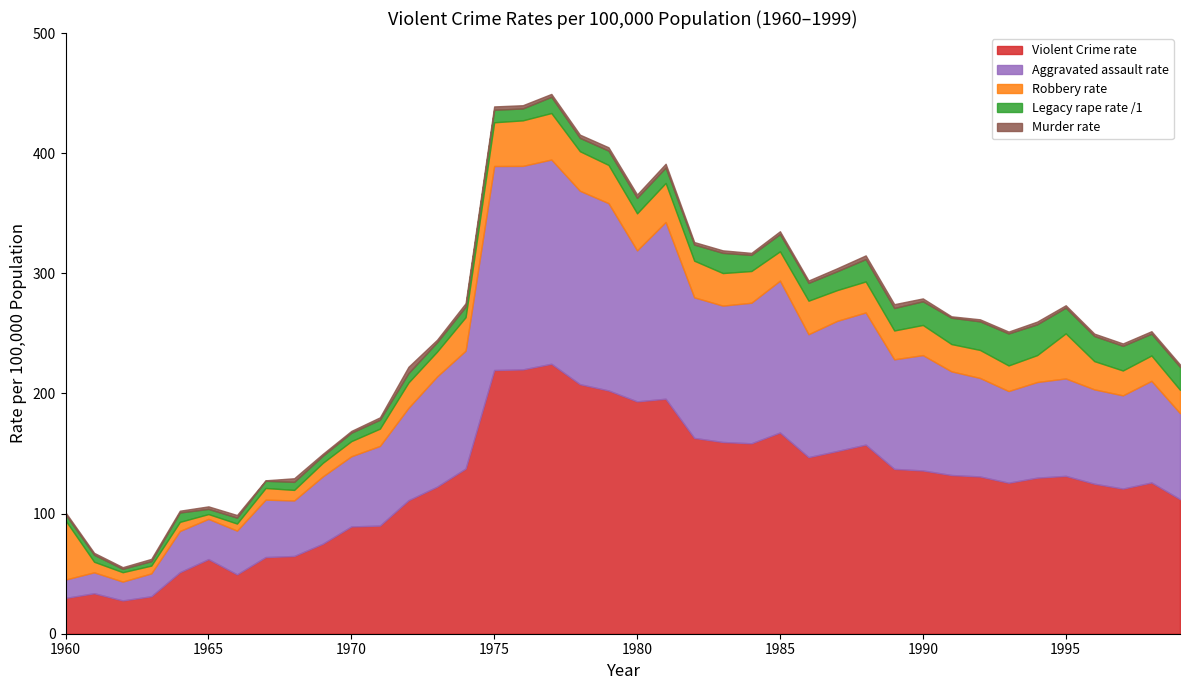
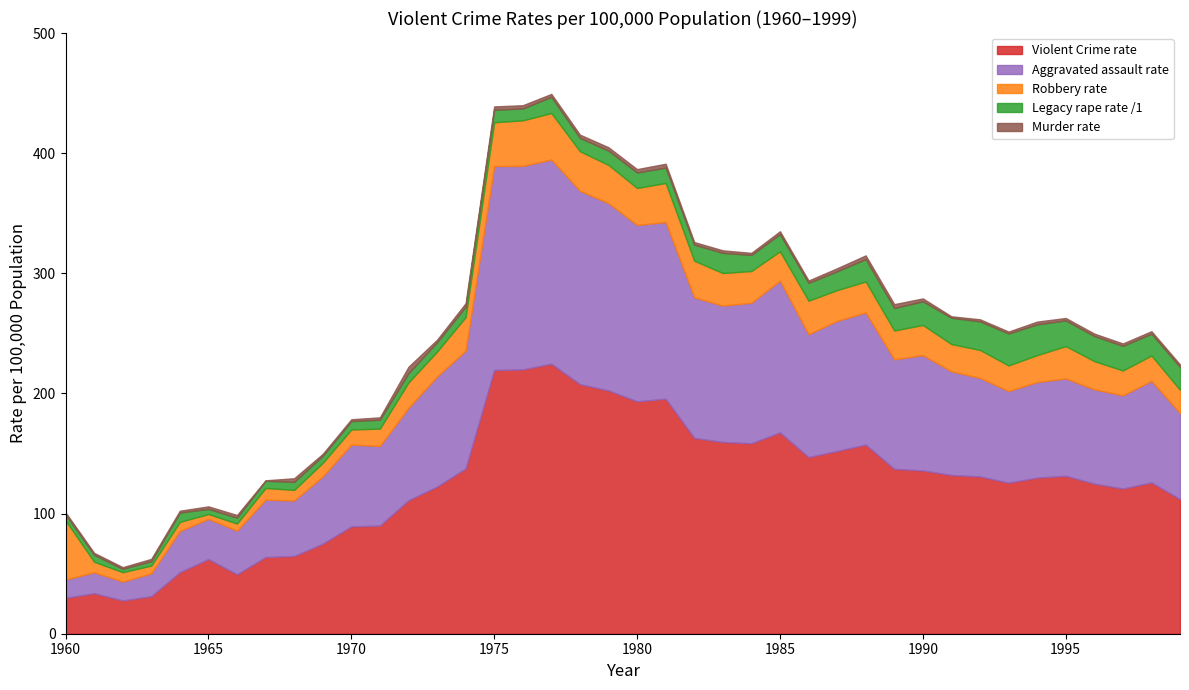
  {
    "Violent Crime rate": {
      "1960": 30,
      "1965": 62,
      "1970": 89,
      "1975": 220,
      "1980": 193,
      "1985": 168,
      "1990": 136,
      "1995": 131
    },
    "Aggravated assault rate": {
      "1960": 15,
      "1965": 33,
-     "1970": 58,
+     "1970": 68,
      "1975": 170,
-     "1980": 126,
+     "1980": 147,
      "1985": 126,
      "1990": 96,
      "1995": 81
    },
    "Robbery rate": {
      "1960": 49,
      "1965": 4,
      "1970": 13,
      "1975": 36,
      "1980": 31,
      "1985": 24,
      "1990": 25,
-     "1995": 38
+     "1995": 27
    },
    "Legacy rape rate /1": {
      "1975": 10,
      "1980": 13,
      "1985": 14,
      "1990": 20
    },
    "Murder rate": {
      "1975": 3,
      "1980": 3,
      "1985": 2,
      "1990": 2
    }
  }
